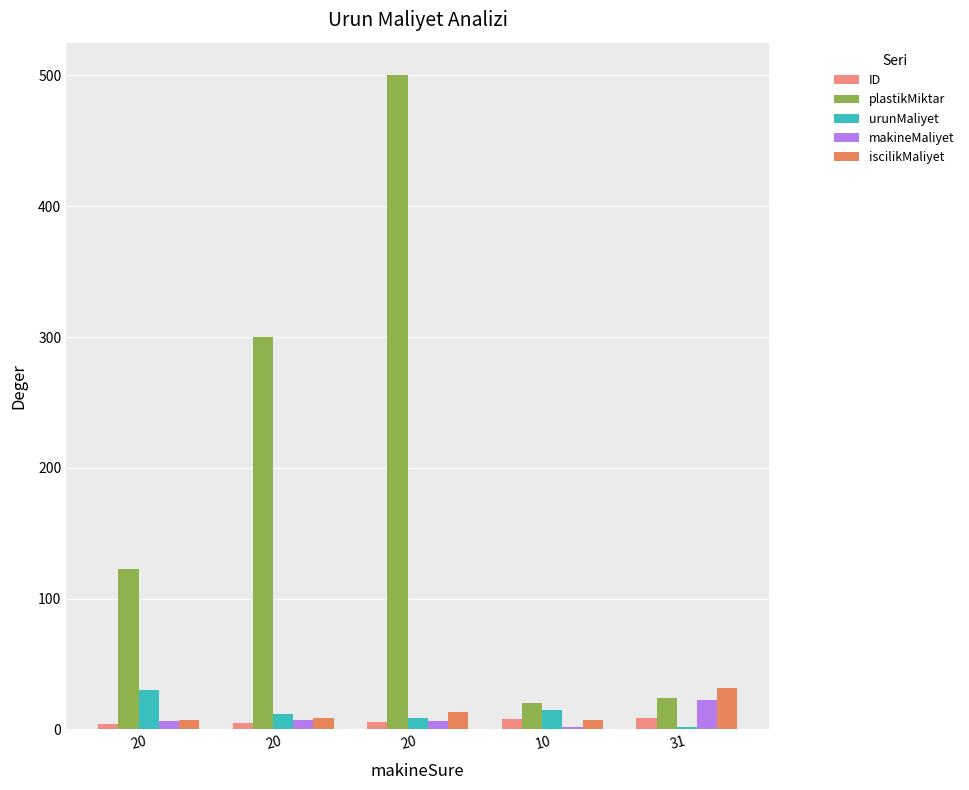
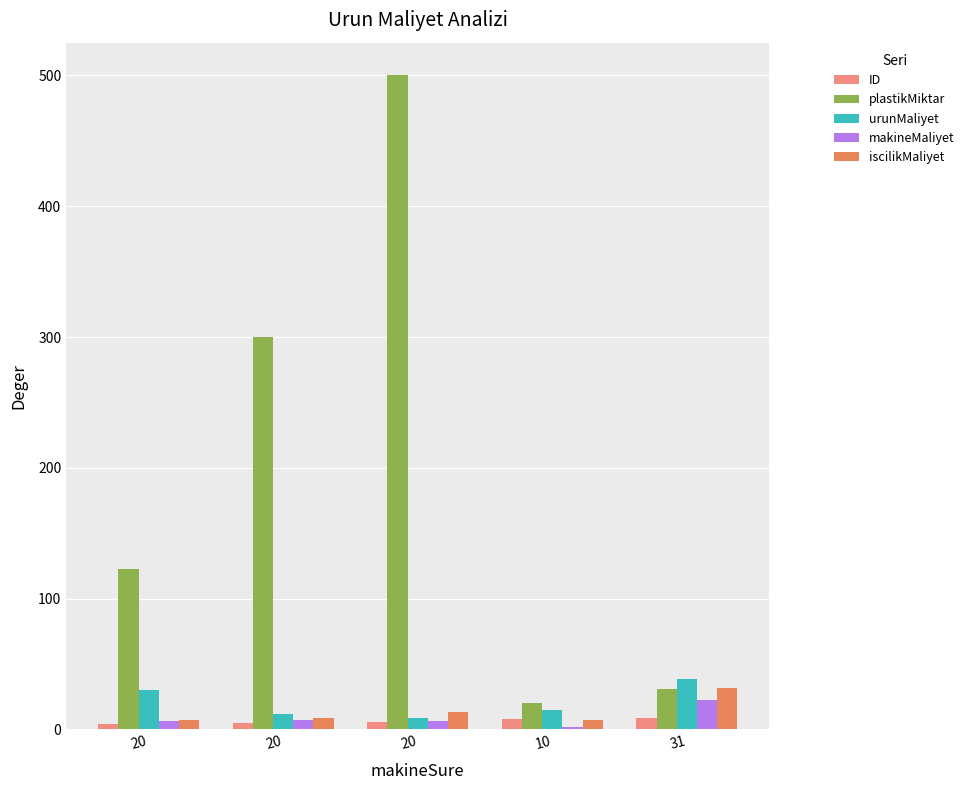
  {
    "plastikMiktar": {
      "10": 20,
-     "31": 24
+     "31": 31
    },
    "urunMaliyet": {
      "10": 15,
-     "31": 2
+     "31": 39
    },
    "makineMaliyet": {
      "31": 22
    }
  }
